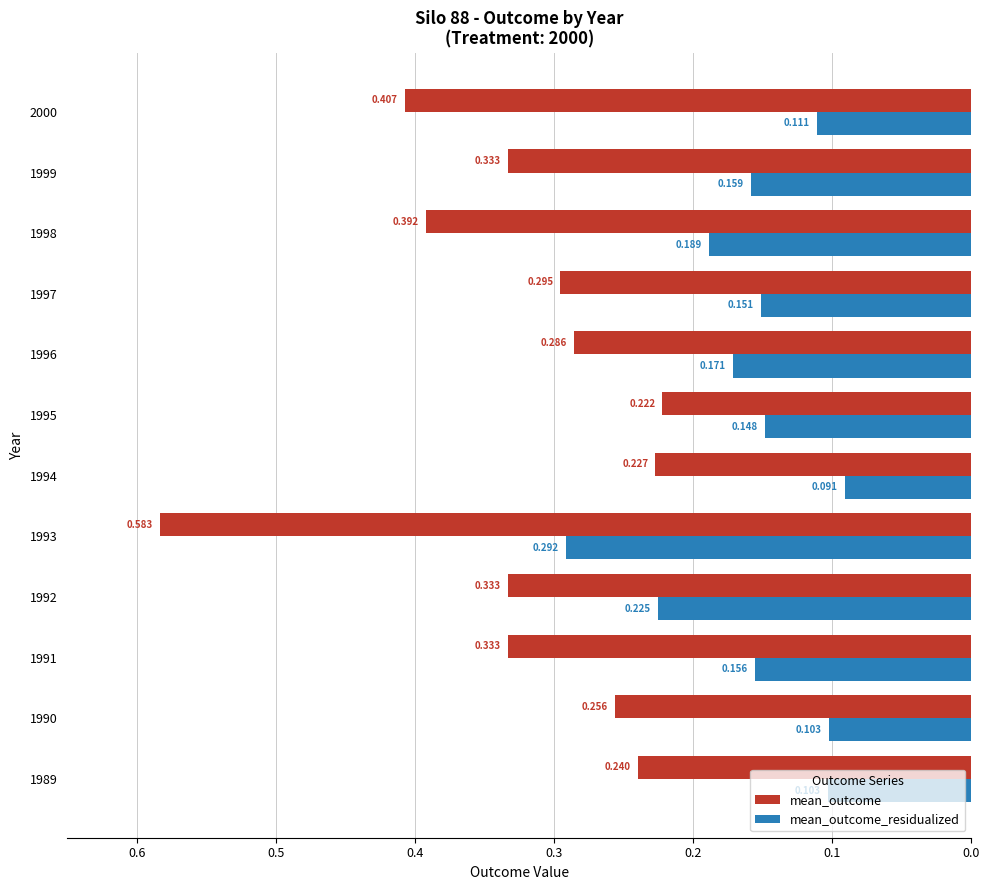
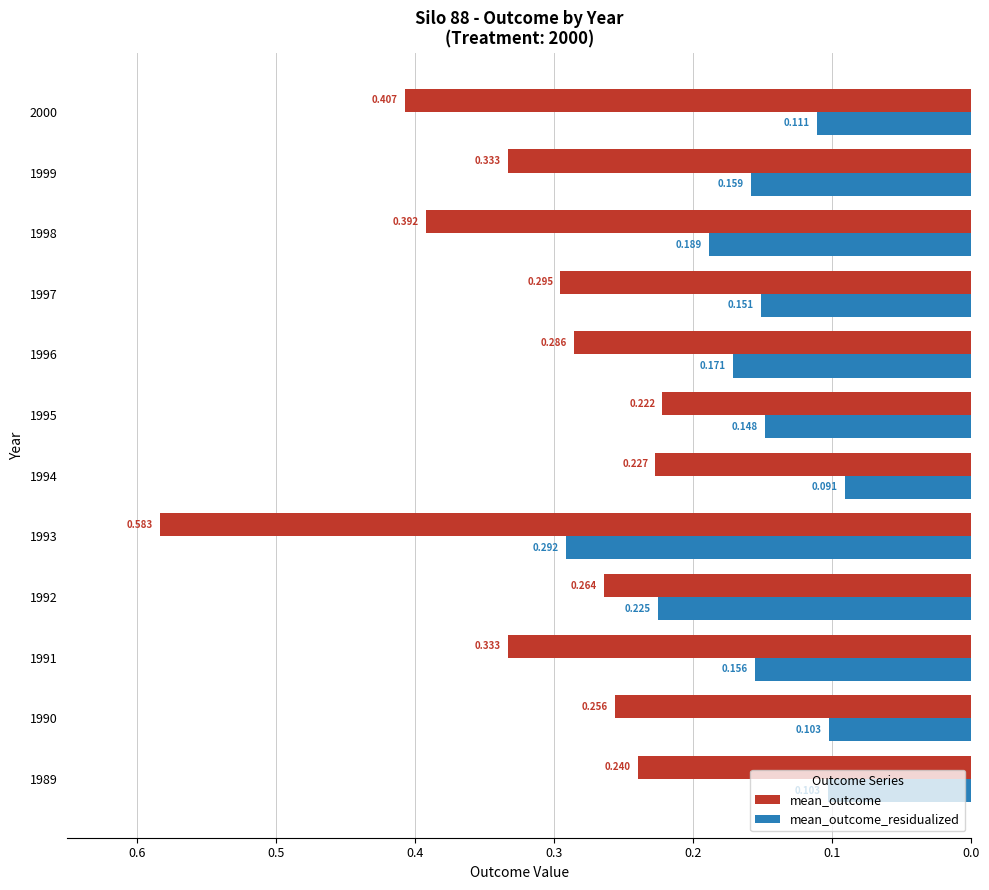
  {
    "mean_outcome": {
-     "1992": 0.333
+     "1992": 0.264
    }
  }
